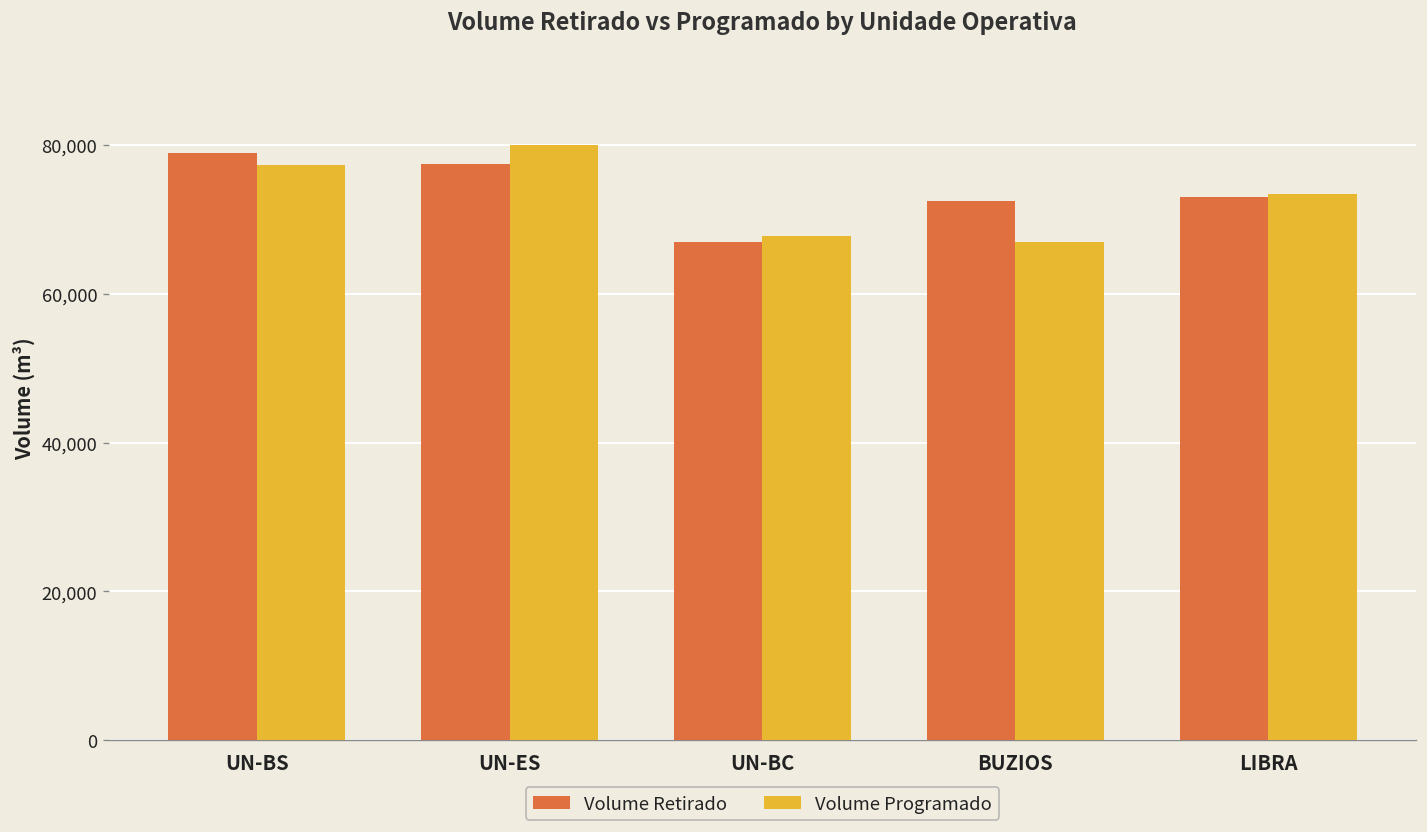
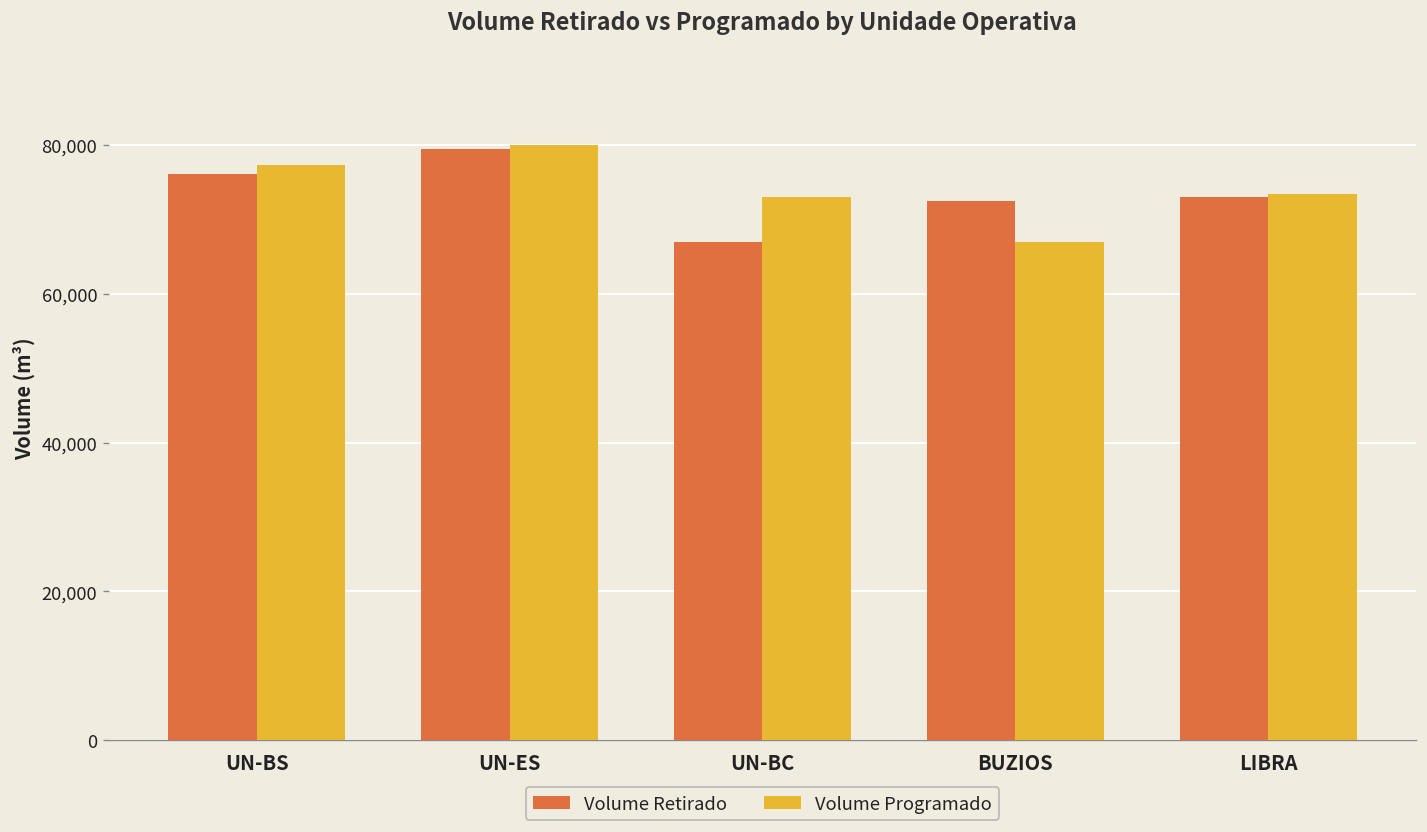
  {
    "Volume Retirado": {
-     "UN-BS": "79,000",
-     "UN-ES": "77,000",
+     "UN-BS": "76,000",
+     "UN-ES": "79,000",
      "UN-BC": "67,000",
      "BUZIOS": "73,000",
      "LIBRA": "73,000"
    },
    "Volume Programado": {
      "UN-BS": "77,000",
      "UN-ES": "80,000",
-     "UN-BC": "68,000",
+     "UN-BC": "73,000",
      "BUZIOS": "67,000",
      "LIBRA": "73,000"
    }
  }
